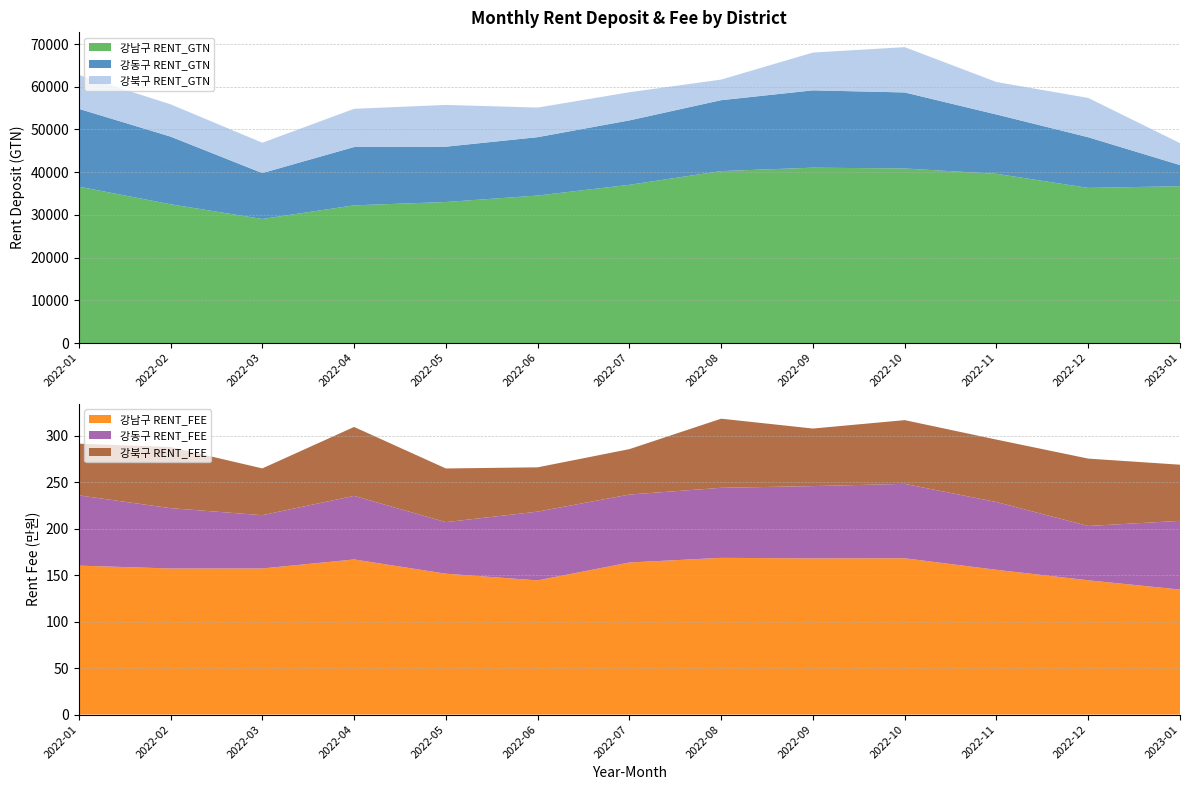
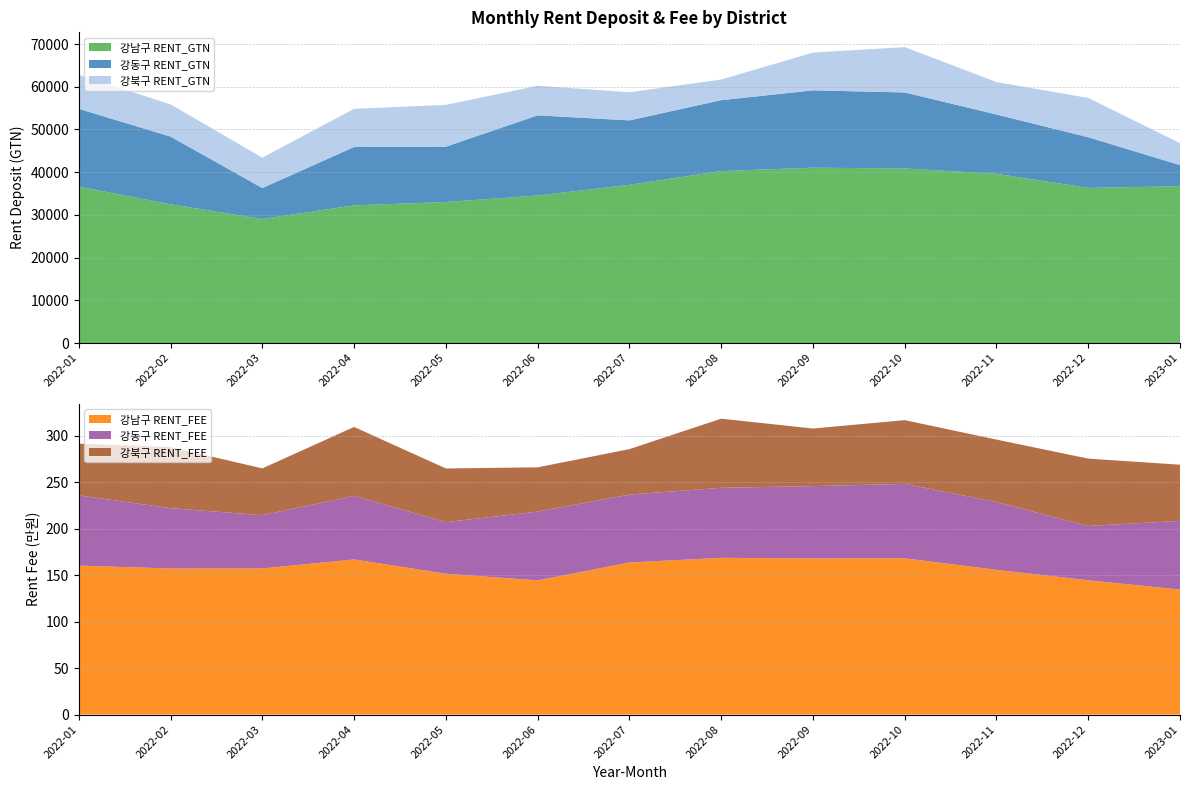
  {
    "Monthly Rent Deposit & Fee by District": {
      "강남구 RENT_GTN": {
        "2022-01": 37000,
        "2022-02": 32000,
        "2022-03": 29000,
        "2022-04": 32000,
        "2022-05": 33000,
        "2022-06": 35000,
        "2022-07": 37000,
        "2022-08": 40000,
        "2022-09": 41000,
        "2022-10": 41000,
        "2022-11": 40000,
        "2022-12": 36000,
        "2023-01": 37000
      },
      "강동구 RENT_GTN": {
        "2022-01": 18000,
        "2022-02": 16000,
-       "2022-03": 11000,
+       "2022-03": 7000,
        "2022-04": 14000,
        "2022-05": 13000,
-       "2022-06": 14000,
+       "2022-06": 19000,
        "2022-07": 15000,
        "2022-08": 17000,
        "2022-09": 18000,
        "2022-10": 18000,
        "2022-11": 14000,
        "2022-12": 12000,
        "2023-01": 5000
      },
      "강북구 RENT_GTN": {
        "2022-01": 8000,
        "2022-02": 8000,
        "2022-03": 7000,
        "2022-04": 9000,
        "2022-05": 10000,
        "2022-06": 7000,
        "2022-07": 7000,
        "2022-08": 5000,
        "2022-09": 9000,
        "2022-10": 11000,
        "2022-11": 8000,
        "2022-12": 9000,
        "2023-01": 5000
      }
    }
  }
